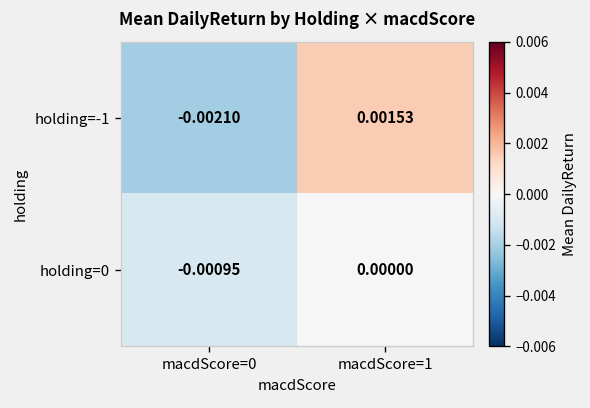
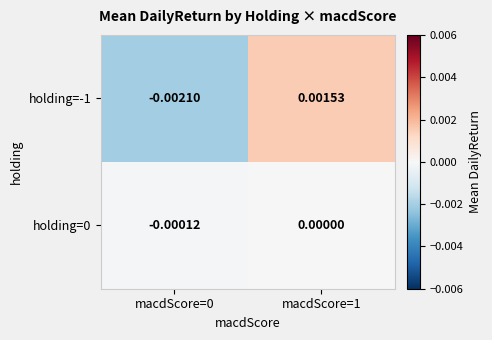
  {
    "holding=-1": {
      "macdScore=0": -0.00210,
      "macdScore=1": 0.00153
    },
    "holding=0": {
-     "macdScore=0": -0.00095,
+     "macdScore=0": -0.00012,
      "macdScore=1": 0.00000
    }
  }
